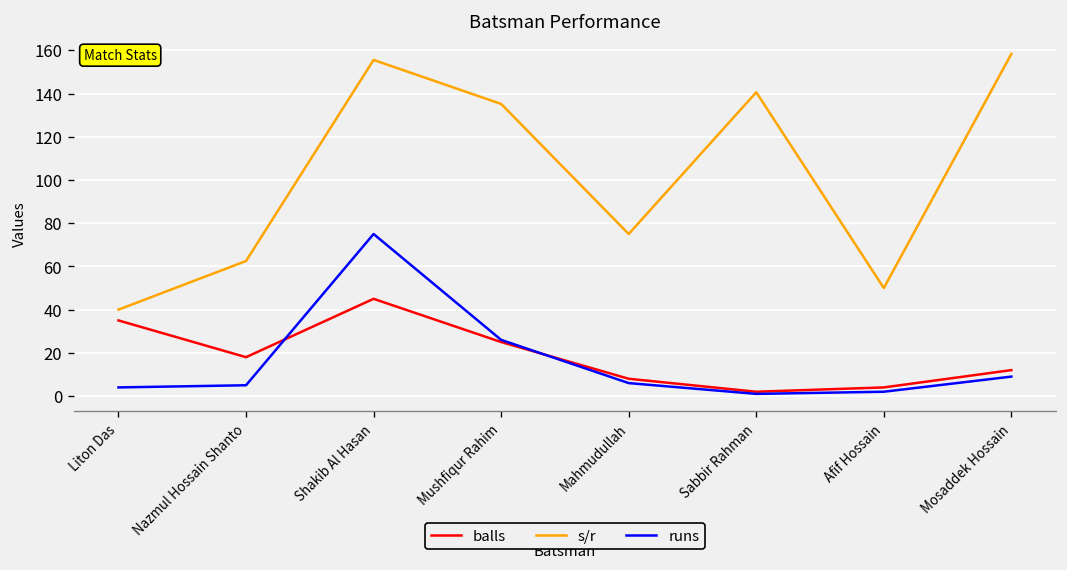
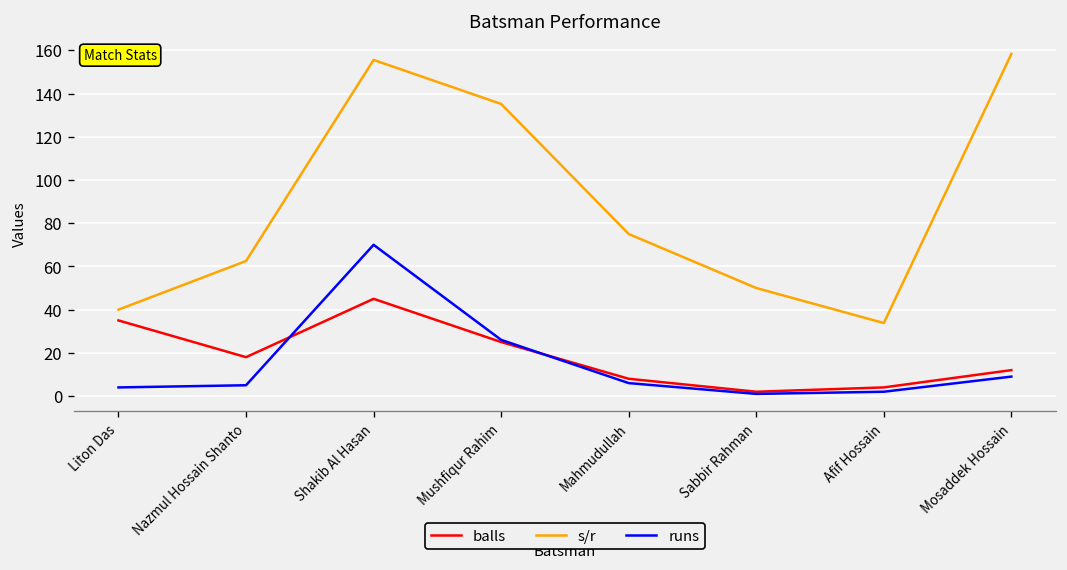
  {
    "balls": {
      "Liton Das": 35,
      "Nazmul Hossain Shanto": 18,
      "Shakib Al Hasan": 45,
      "Mahmudullah": 8,
      "Afif Hossain": 4,
      "Mosaddek Hossain": 12
    },
    "s/r": {
      "Liton Das": 40,
      "Nazmul Hossain Shanto": 63,
      "Shakib Al Hasan": 156,
      "Mushfiqur Rahim": 135,
      "Mahmudullah": 75,
-     "Sabbir Rahman": 141,
-     "Afif Hossain": 50,
+     "Sabbir Rahman": 50,
+     "Afif Hossain": 34,
      "Mosaddek Hossain": 158
    },
    "runs": {
      "Liton Das": 4,
      "Nazmul Hossain Shanto": 5,
-     "Shakib Al Hasan": 75,
+     "Shakib Al Hasan": 70,
      "Mahmudullah": 6,
      "Afif Hossain": 2,
      "Mosaddek Hossain": 9
    }
  }
